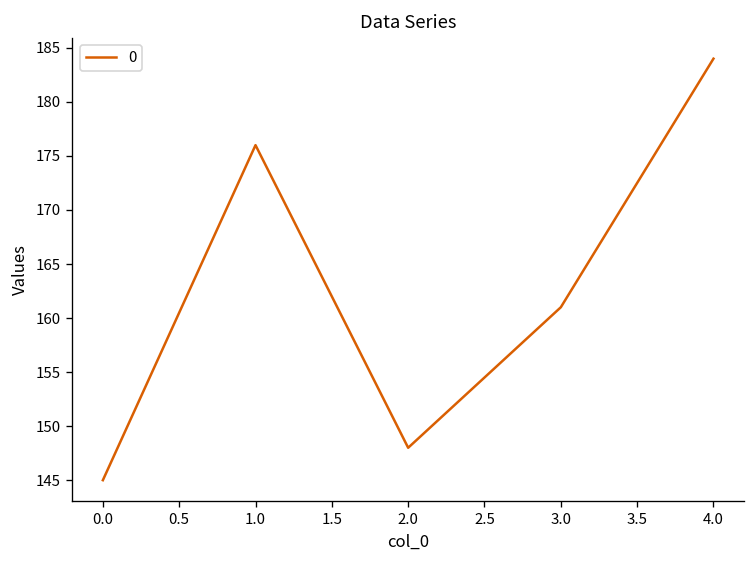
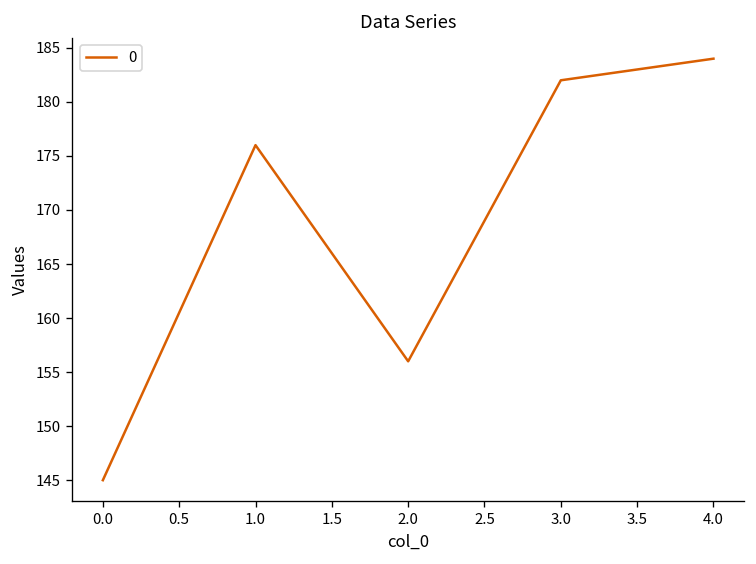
  {
    "0.0": 145,
    "1.0": 176,
-   "2.0": 148,
-   "3.0": 161,
+   "2.0": 156,
+   "3.0": 182,
    "4.0": 184
  }
